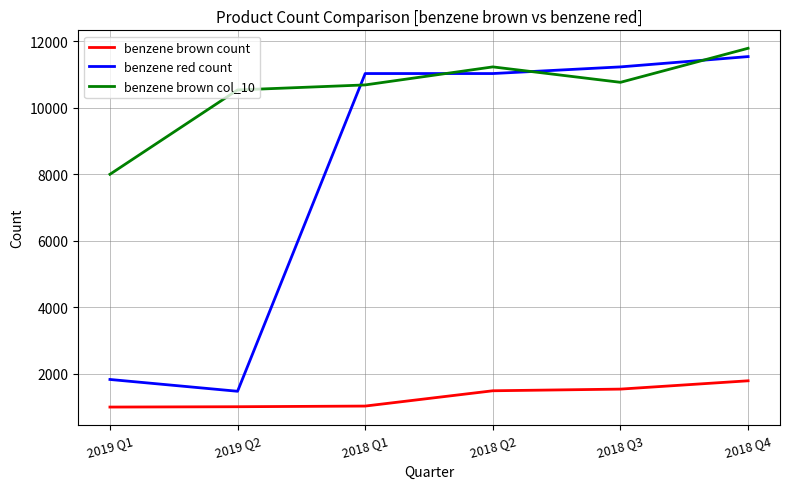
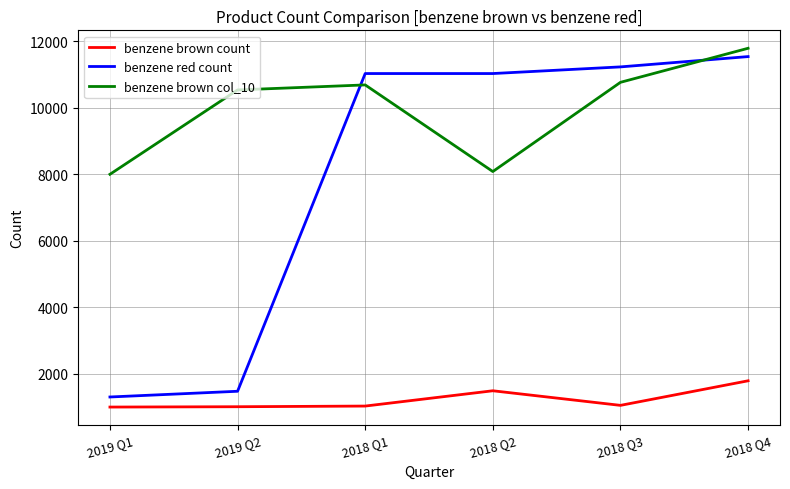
  {
    "benzene brown count": {
      "2019 Q1": 1000,
      "2019 Q2": 1000,
      "2018 Q1": 1000,
      "2018 Q2": 1500,
-     "2018 Q3": 1500,
+     "2018 Q3": 1100,
      "2018 Q4": 1800
    },
    "benzene red count": {
-     "2019 Q1": 1800,
+     "2019 Q1": 1300,
      "2019 Q2": 1500,
      "2018 Q1": 11000,
      "2018 Q2": 11000,
      "2018 Q3": 11200,
      "2018 Q4": 11500
    },
    "benzene brown col_10": {
      "2019 Q1": 8000,
      "2018 Q1": 10700,
-     "2018 Q2": 11200,
+     "2018 Q2": 8100,
      "2018 Q3": 10800,
      "2018 Q4": 11800
    }
  }
